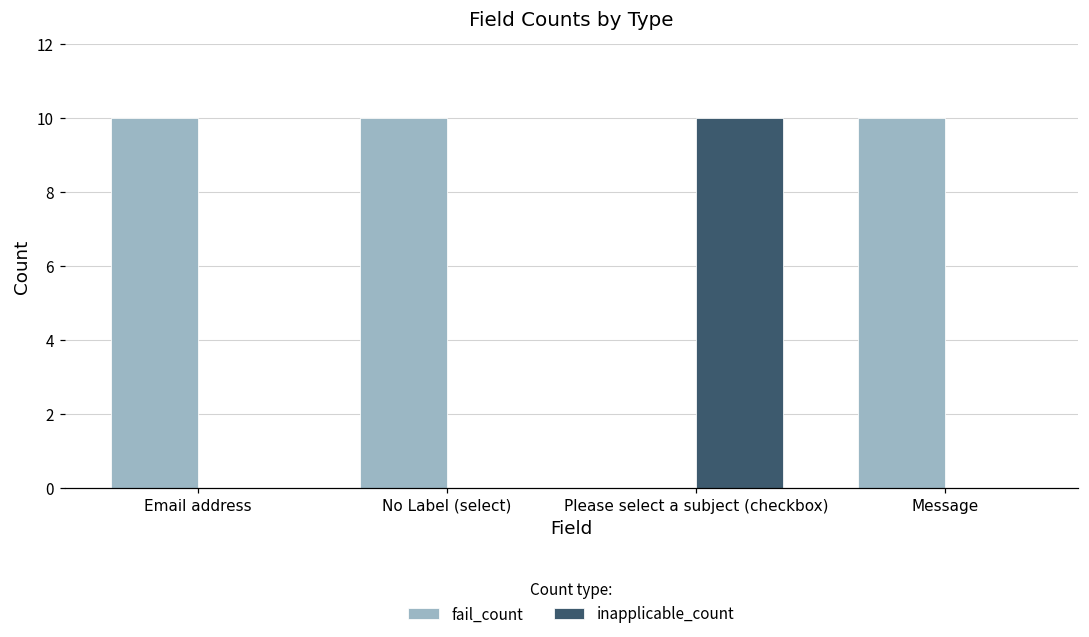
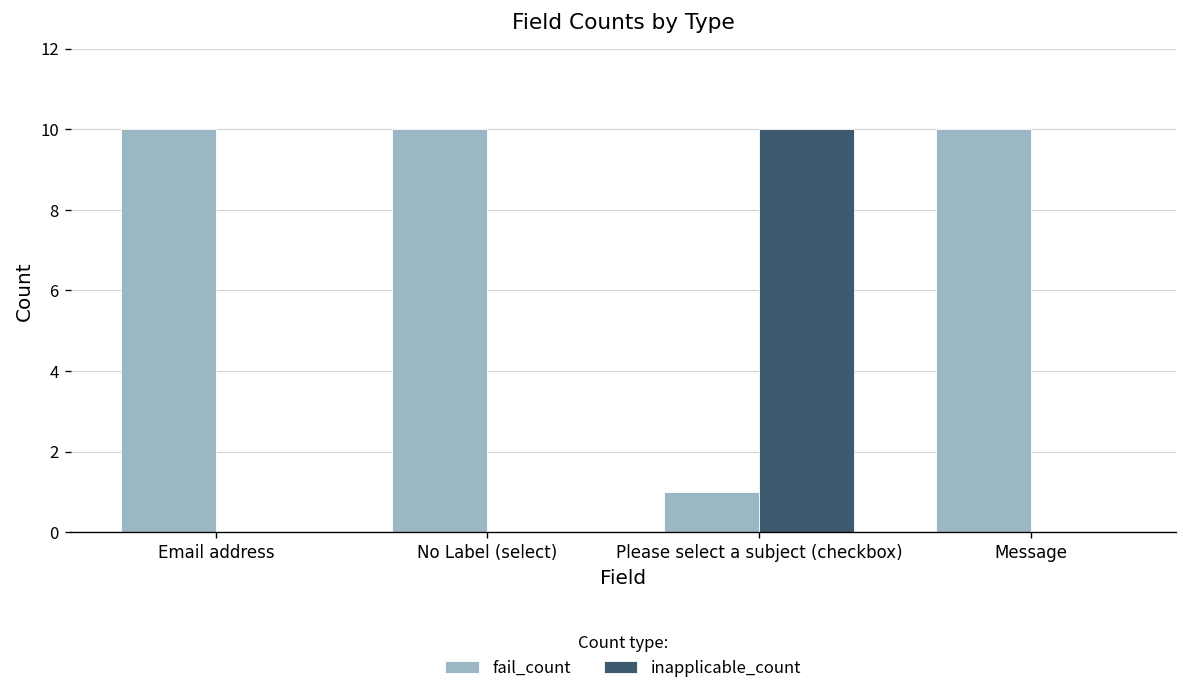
  {
    "fail_count": {
      "Email address": 10,
      "No Label (select)": 10,
-     "Please select a subject (checkbox)": 0,
+     "Please select a subject (checkbox)": 1,
      "Message": 10
    },
    "inapplicable_count": {
      "Email address": 0,
      "No Label (select)": 0,
      "Please select a subject (checkbox)": 10,
      "Message": 0
    }
  }
